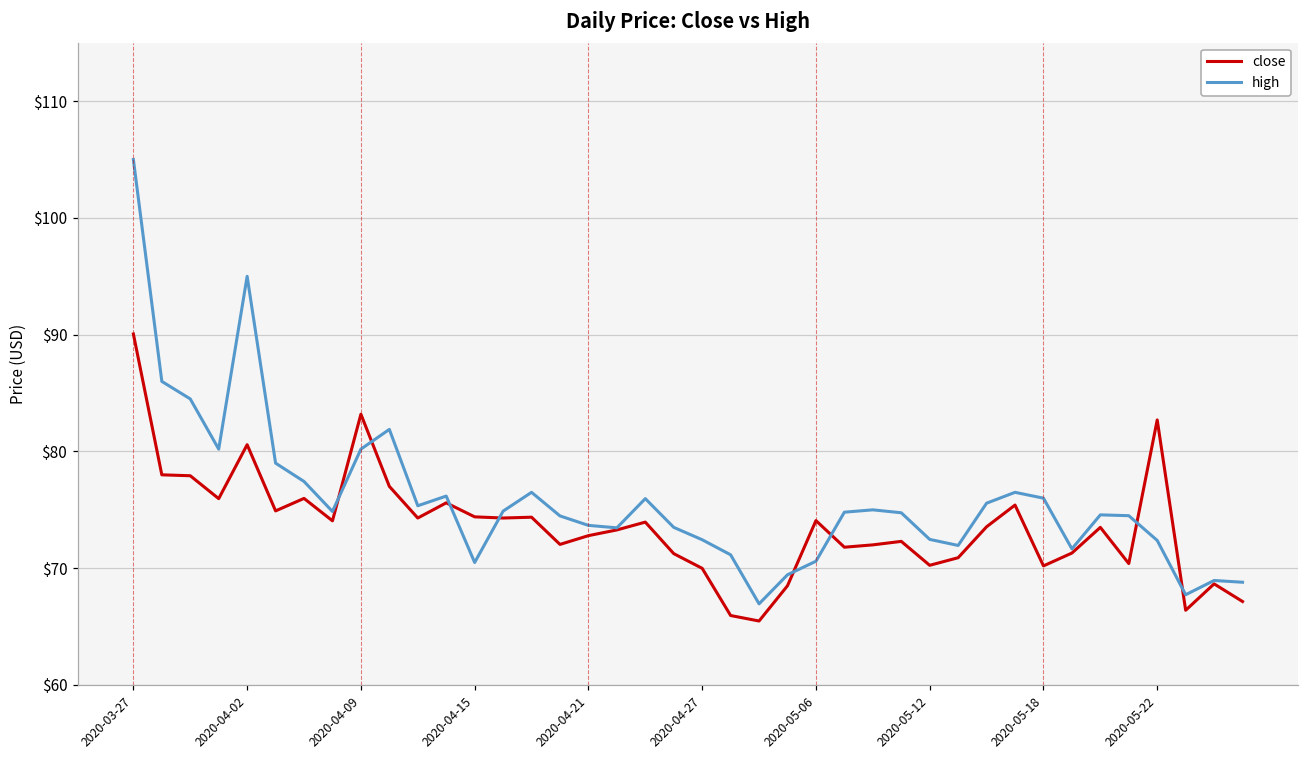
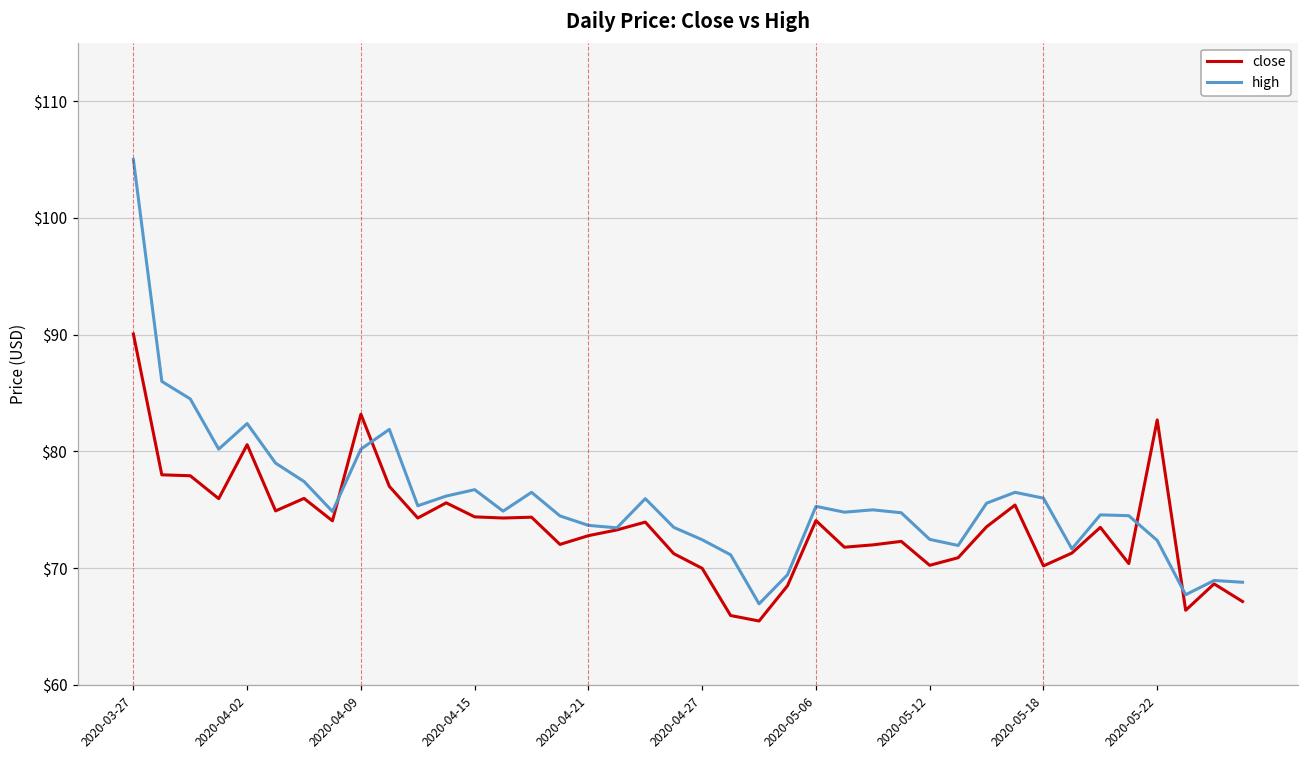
  {
    "close": {
      "2020-03-27": "$90.1",
      "2020-04-02": "$80.6",
      "2020-04-09": "$83.2",
      "2020-04-15": "$74.4",
      "2020-04-21": "$72.8",
      "2020-04-27": "$70.0",
      "2020-05-06": "$74.1",
      "2020-05-12": "$70.3",
      "2020-05-18": "$70.2",
      "2020-05-22": "$82.7"
    },
    "high": {
      "2020-03-27": "$105.0",
-     "2020-04-02": "$95.0",
+     "2020-04-02": "$82.4",
      "2020-04-09": "$80.2",
-     "2020-04-15": "$70.5",
+     "2020-04-15": "$76.7",
      "2020-04-21": "$73.7",
      "2020-04-27": "$72.4",
-     "2020-05-06": "$70.6",
+     "2020-05-06": "$75.3",
      "2020-05-12": "$72.5",
      "2020-05-18": "$76.0",
      "2020-05-22": "$72.4"
    }
  }
